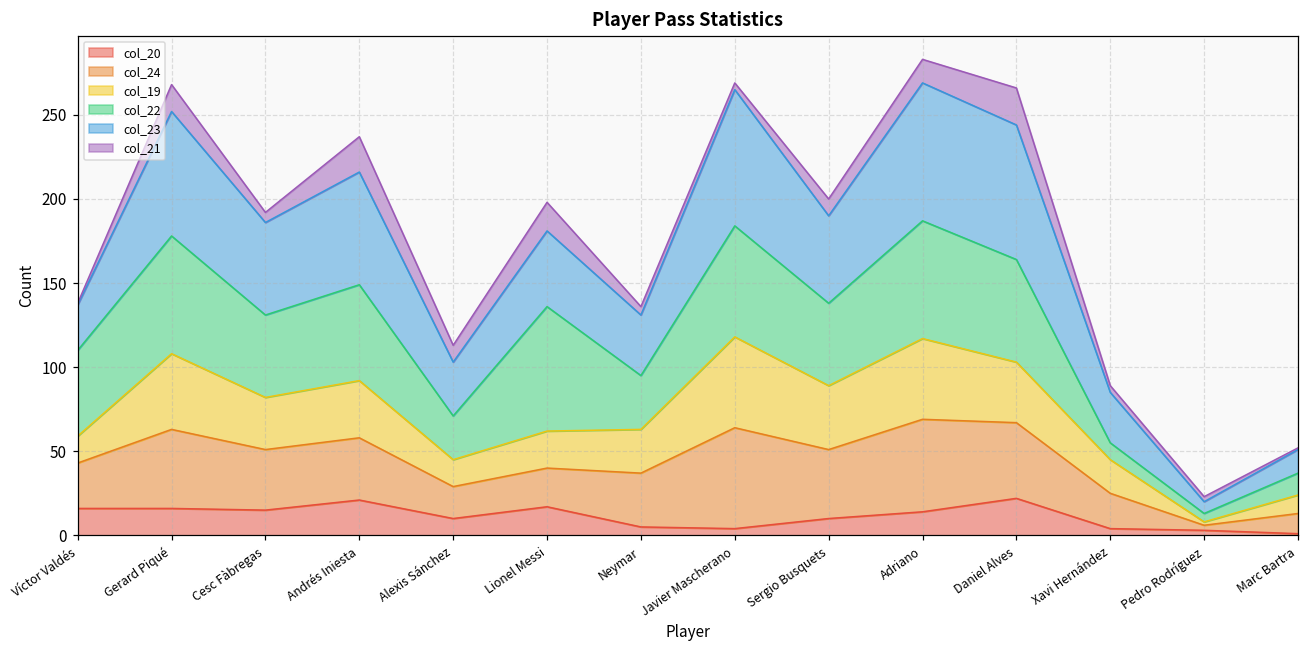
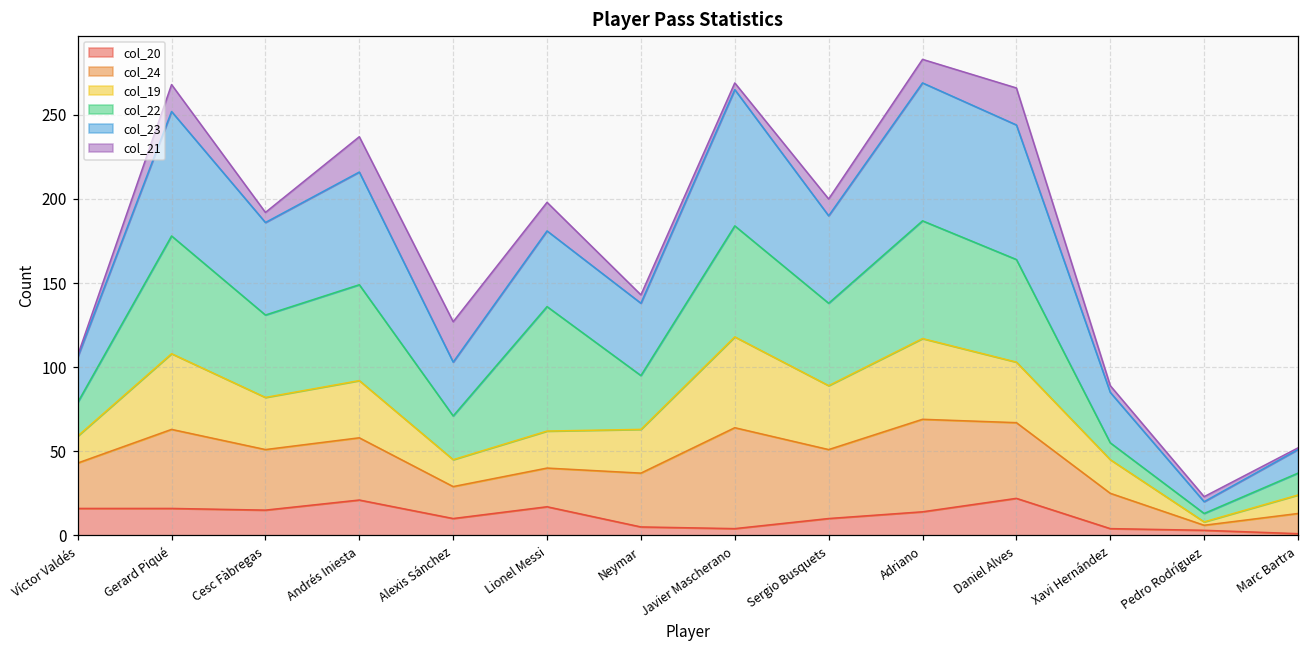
  {
    "col_22": {
-     "Víctor Valdés": 51,
+     "Víctor Valdés": 20,
      "Gerard Piqué": 70,
      "Cesc Fàbregas": 49,
      "Andrés Iniesta": 57,
      "Alexis Sánchez": 26,
      "Lionel Messi": 74,
      "Neymar": 32,
      "Javier Mascherano": 66,
      "Sergio Busquets": 49,
      "Adriano": 70,
      "Daniel Alves": 61,
      "Xavi Hernández": 10,
      "Pedro Rodríguez": 5,
      "Marc Bartra": 13
    },
    "col_23": {
      "Gerard Piqué": 74,
      "Cesc Fàbregas": 55,
      "Andrés Iniesta": 67,
      "Alexis Sánchez": 32,
      "Lionel Messi": 45,
-     "Neymar": 36,
+     "Neymar": 43,
      "Javier Mascherano": 81,
      "Sergio Busquets": 52,
      "Adriano": 82,
      "Daniel Alves": 80,
      "Xavi Hernández": 30,
      "Pedro Rodríguez": 7
    },
    "col_21": {
      "Gerard Piqué": 16,
      "Cesc Fàbregas": 6,
      "Andrés Iniesta": 21,
-     "Alexis Sánchez": 10,
+     "Alexis Sánchez": 24,
      "Lionel Messi": 17,
      "Neymar": 5,
      "Javier Mascherano": 4,
      "Sergio Busquets": 10,
      "Adriano": 14,
      "Daniel Alves": 22,
      "Xavi Hernández": 4,
      "Pedro Rodríguez": 3
    }
  }
